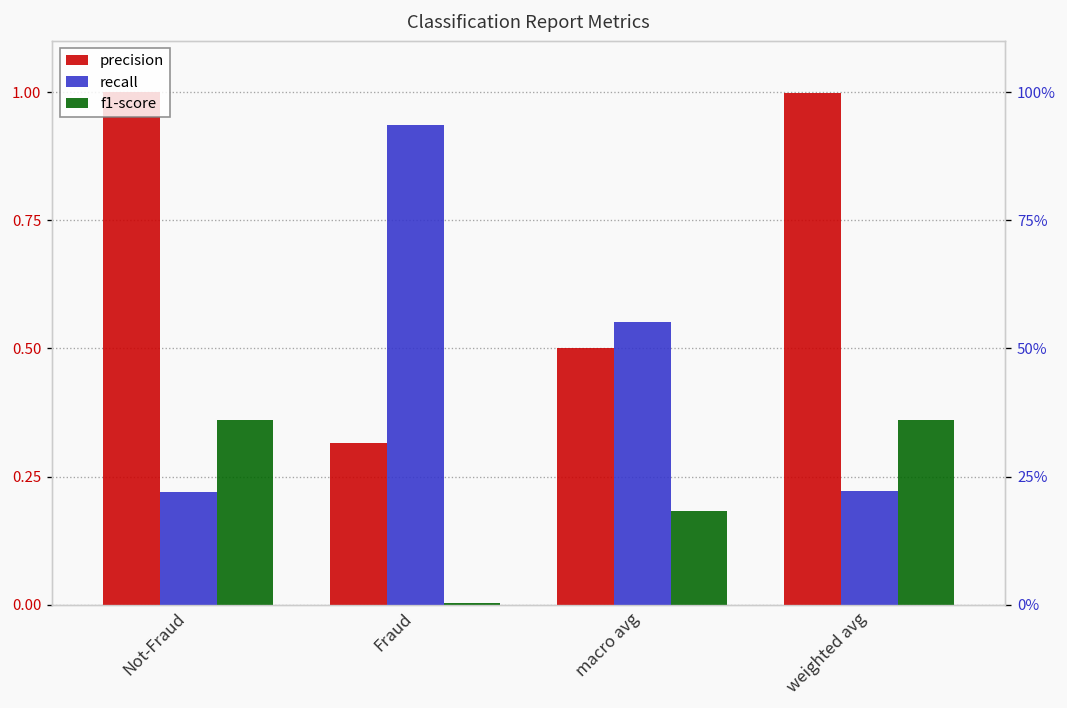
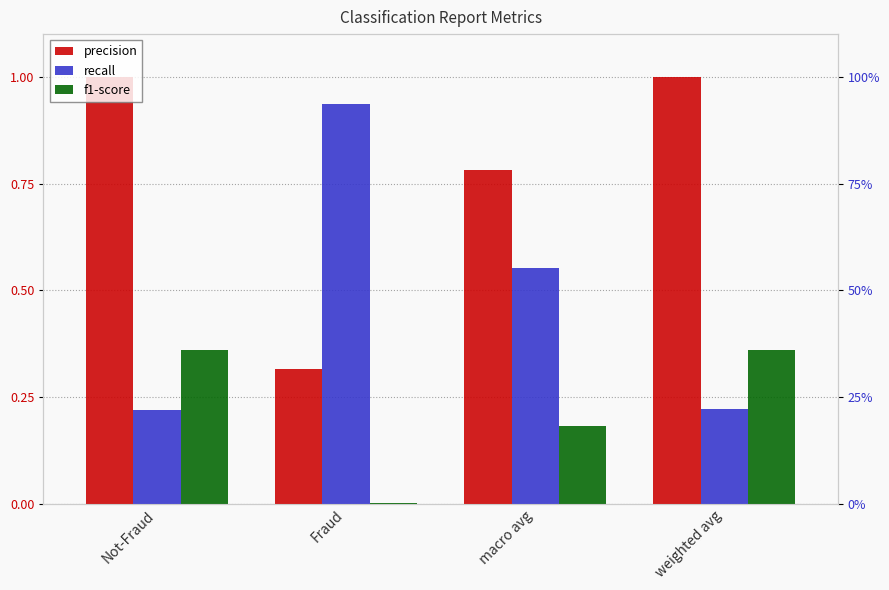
  {
    "precision": {
      "Fraud": 0.32,
-     "macro avg": 0.50,
+     "macro avg": 0.78,
      "weighted avg": 1.00
    },
    "recall": {
      "Not-Fraud": 0.22,
      "Fraud": 0.94,
      "macro avg": 0.55,
      "weighted avg": 0.22
    },
    "f1-score": {
      "Not-Fraud": 0.36,
      "macro avg": 0.18,
      "weighted avg": 0.36
    }
  }
